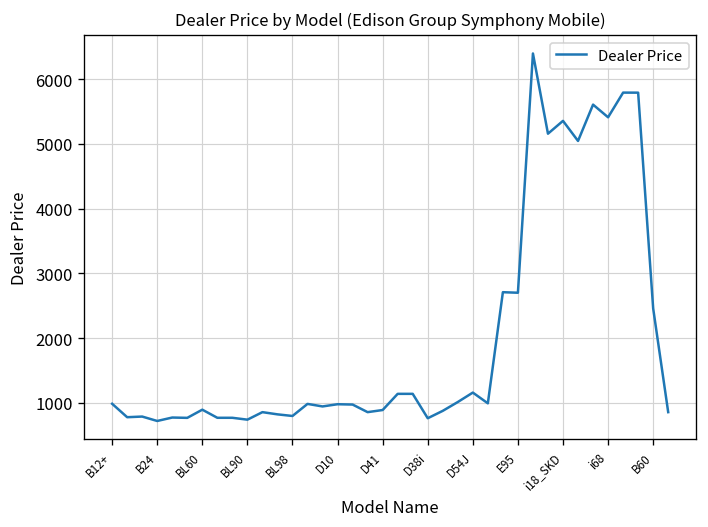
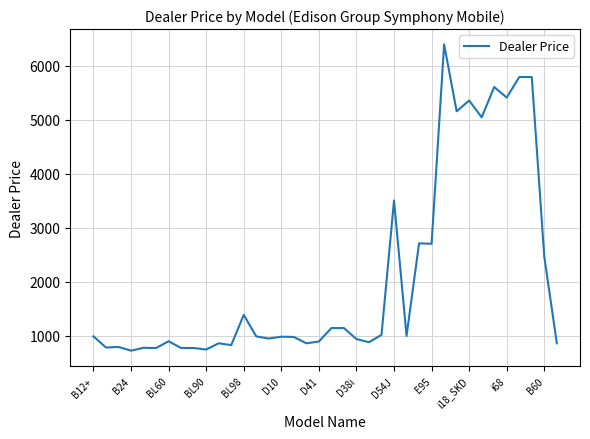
  {
    "B12+": 1000,
    "B24": 700,
    "BL60": 900,
    "BL90": 700,
-   "BL98": 800,
+   "BL98": 1400,
    "D10": 1000,
    "D41": 900,
-   "D38i": 800,
-   "D54J": 1200,
+   "D38i": 900,
+   "D54J": 3500,
    "E95": 2700,
    "i18_SKD": 5400,
    "i68": 5400,
    "B60": 2500
  }
